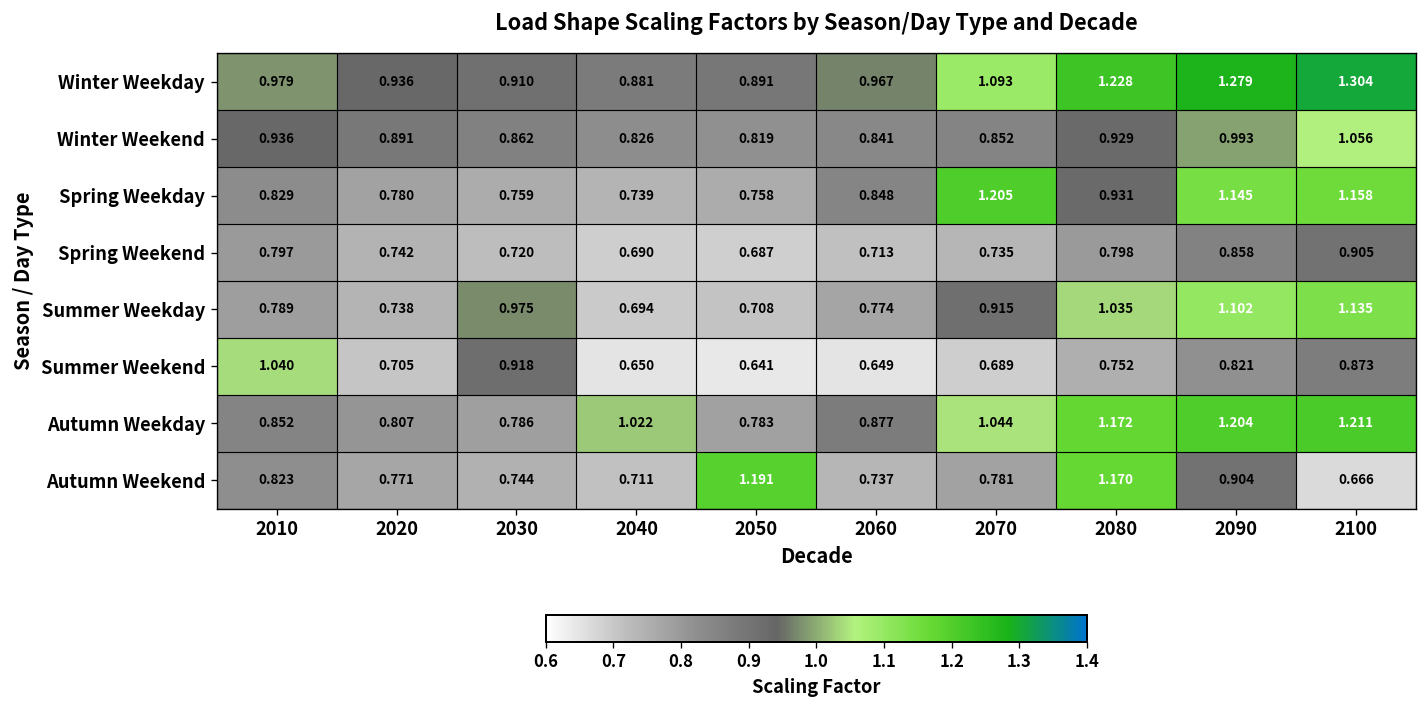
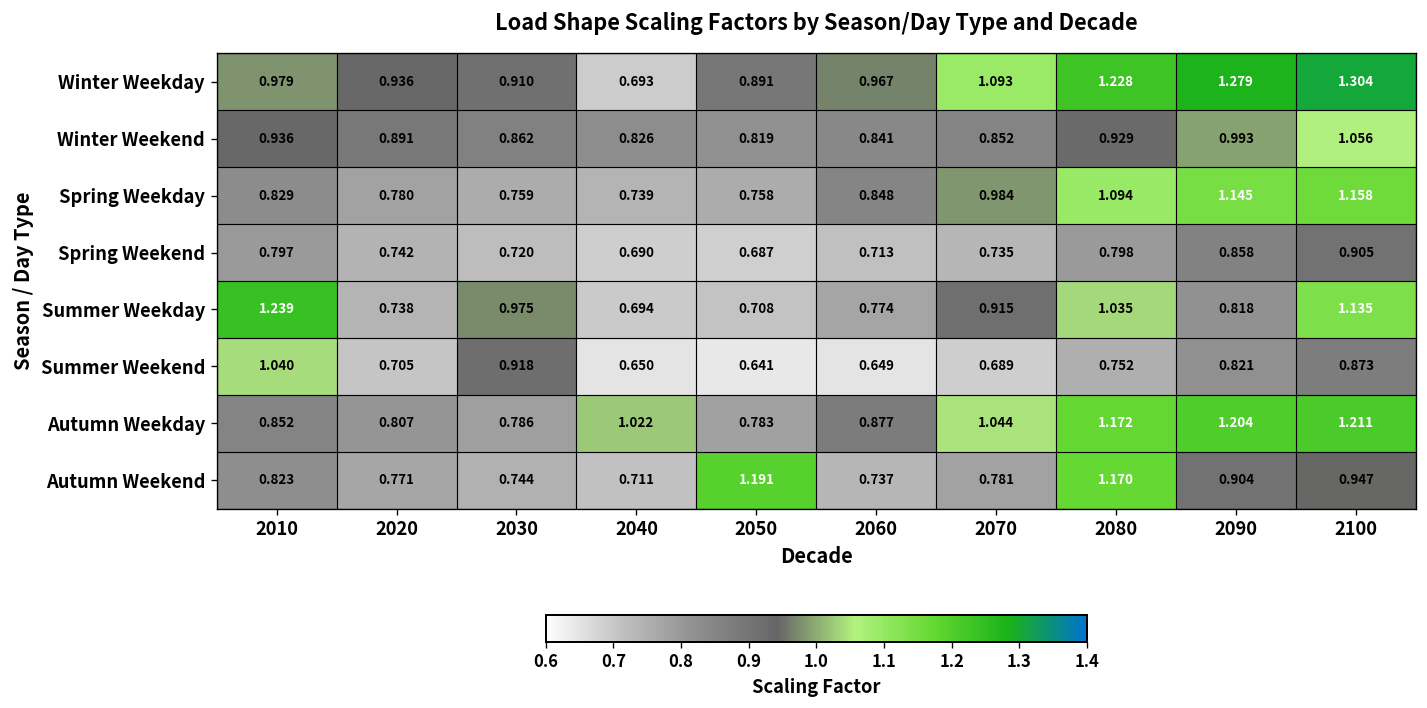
  {
    "Winter Weekday": {
      "2010": 0.979,
      "2020": 0.936,
      "2030": 0.910,
-     "2040": 0.881,
+     "2040": 0.693,
      "2050": 0.891,
      "2060": 0.967,
      "2070": 1.093,
      "2080": 1.228,
      "2090": 1.279,
      "2100": 1.304
    },
    "Winter Weekend": {
      "2010": 0.936,
      "2020": 0.891,
      "2030": 0.862,
      "2040": 0.826,
      "2050": 0.819,
      "2060": 0.841,
      "2070": 0.852,
      "2080": 0.929,
      "2090": 0.993,
      "2100": 1.056
    },
    "Spring Weekday": {
      "2010": 0.829,
      "2020": 0.780,
      "2030": 0.759,
      "2040": 0.739,
      "2050": 0.758,
      "2060": 0.848,
-     "2070": 1.205,
-     "2080": 0.931,
+     "2070": 0.984,
+     "2080": 1.094,
      "2090": 1.145,
      "2100": 1.158
    },
    "Spring Weekend": {
      "2010": 0.797,
      "2020": 0.742,
      "2030": 0.720,
      "2040": 0.690,
      "2050": 0.687,
      "2060": 0.713,
      "2070": 0.735,
      "2080": 0.798,
      "2090": 0.858,
      "2100": 0.905
    },
    "Summer Weekday": {
-     "2010": 0.789,
+     "2010": 1.239,
      "2020": 0.738,
      "2030": 0.975,
      "2040": 0.694,
      "2050": 0.708,
      "2060": 0.774,
      "2070": 0.915,
      "2080": 1.035,
-     "2090": 1.102,
+     "2090": 0.818,
      "2100": 1.135
    },
    "Summer Weekend": {
      "2010": 1.040,
      "2020": 0.705,
      "2030": 0.918,
      "2040": 0.650,
      "2050": 0.641,
      "2060": 0.649,
      "2070": 0.689,
      "2080": 0.752,
      "2090": 0.821,
      "2100": 0.873
    },
    "Autumn Weekday": {
      "2010": 0.852,
      "2020": 0.807,
      "2030": 0.786,
      "2040": 1.022,
      "2050": 0.783,
      "2060": 0.877,
      "2070": 1.044,
      "2080": 1.172,
      "2090": 1.204,
      "2100": 1.211
    },
    "Autumn Weekend": {
      "2010": 0.823,
      "2020": 0.771,
      "2030": 0.744,
      "2040": 0.711,
      "2050": 1.191,
      "2060": 0.737,
      "2070": 0.781,
      "2080": 1.170,
      "2090": 0.904,
-     "2100": 0.666
+     "2100": 0.947
    }
  }
